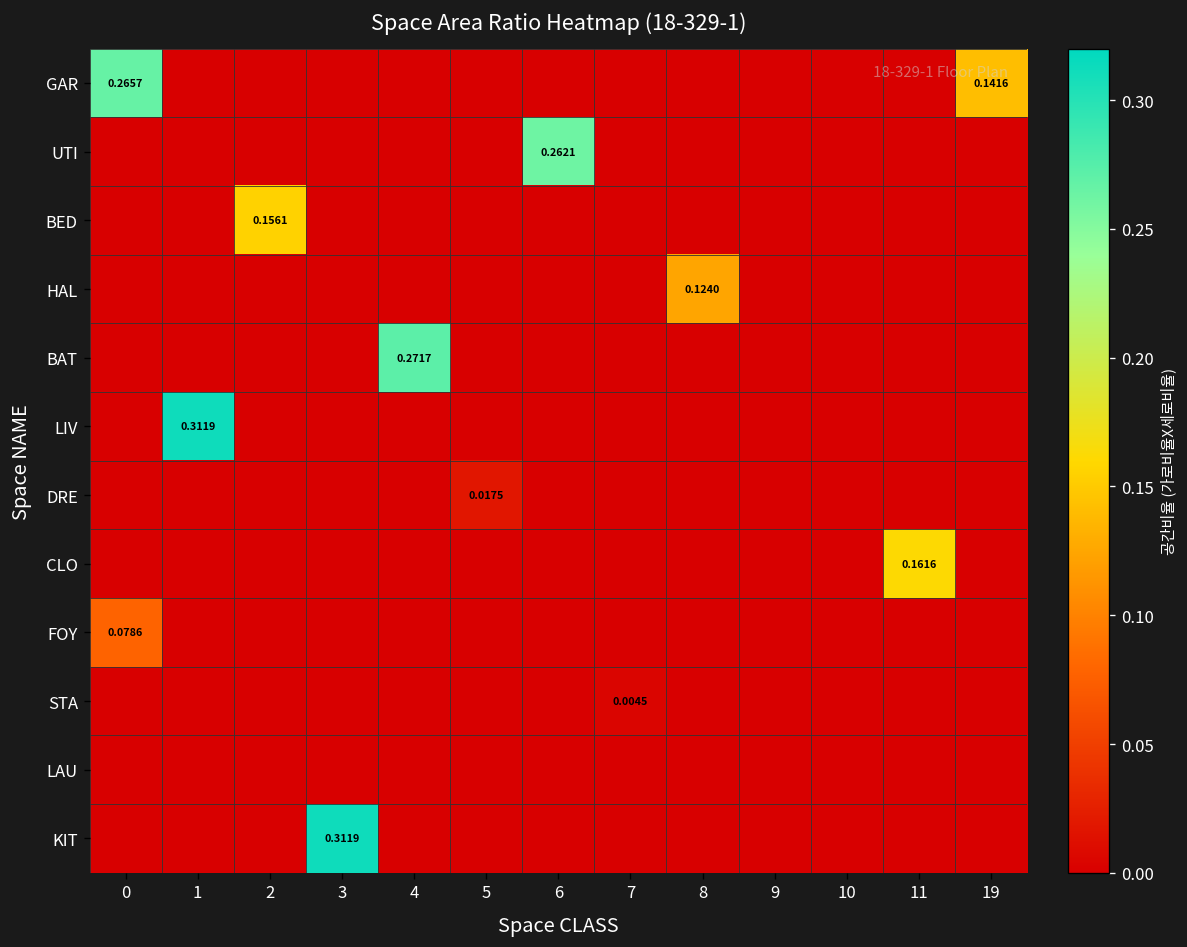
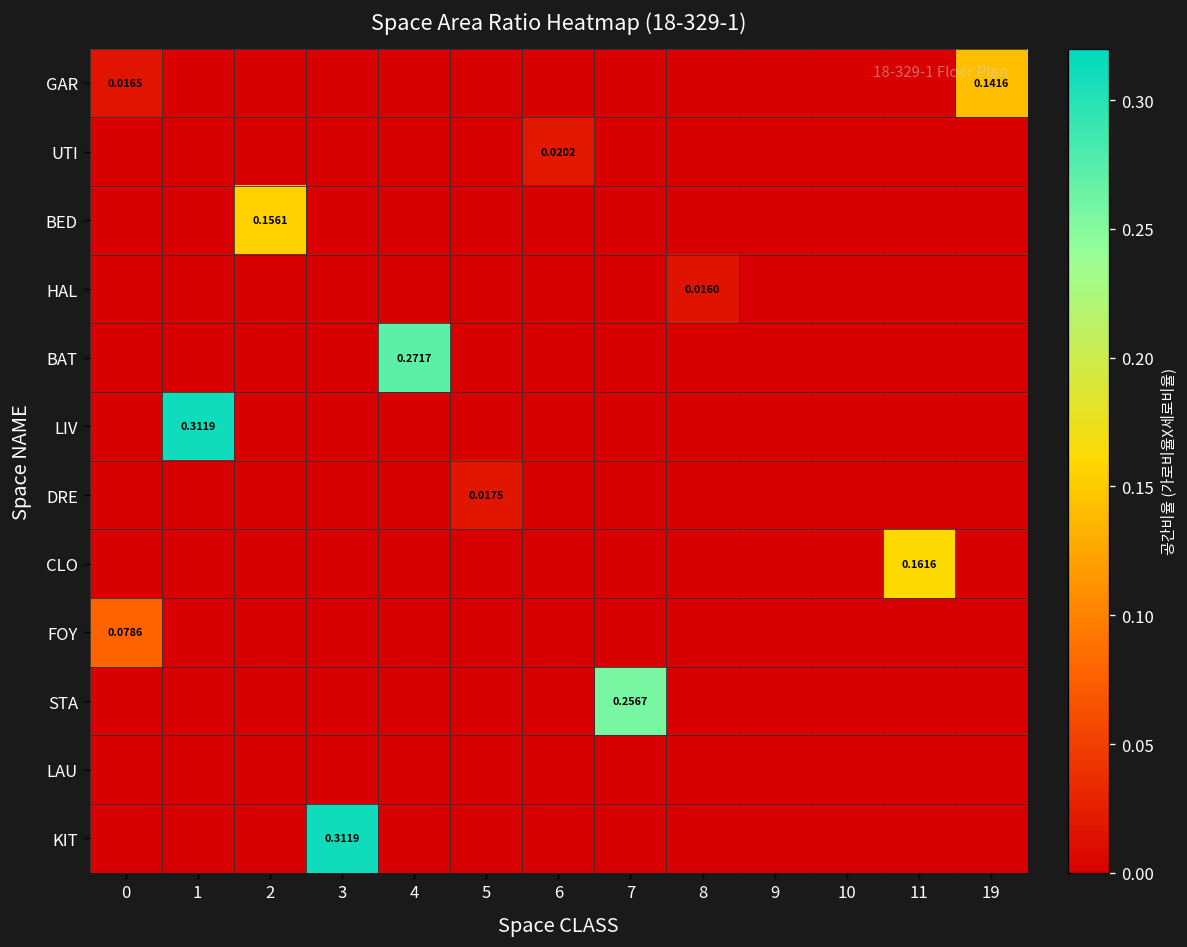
  {
    "GAR": {
-     "0": 0.2657
+     "0": 0.0165
    },
    "UTI": {
-     "6": 0.2621
+     "6": 0.0202
    },
    "BED": {
      "2": 0.1561
    },
    "HAL": {
-     "8": 0.1240
+     "8": 0.0160
    },
    "BAT": {
      "4": 0.2717
    },
    "LIV": {
      "1": 0.3119
    },
    "DRE": {
      "5": 0.0175
    },
    "CLO": {
      "11": 0.1616
    },
    "FOY": {
      "0": 0.0786
    },
    "STA": {
-     "7": 0.0045
+     "7": 0.2567
    },
    "KIT": {
      "3": 0.3119
    }
  }
